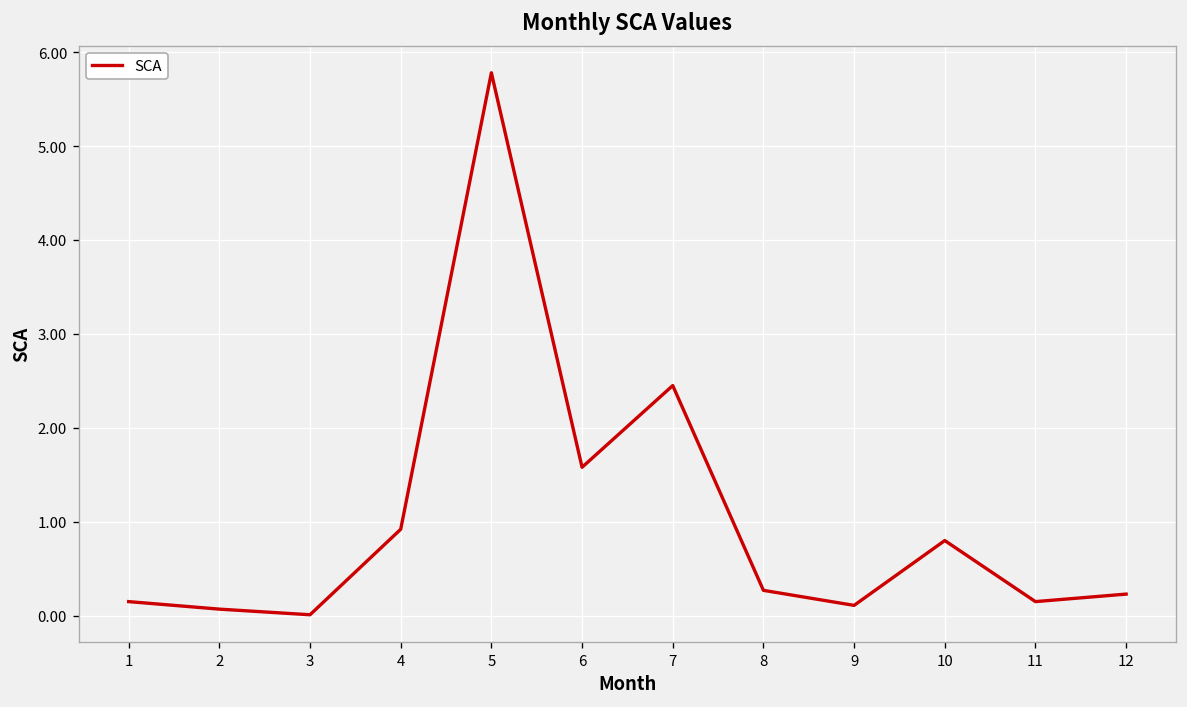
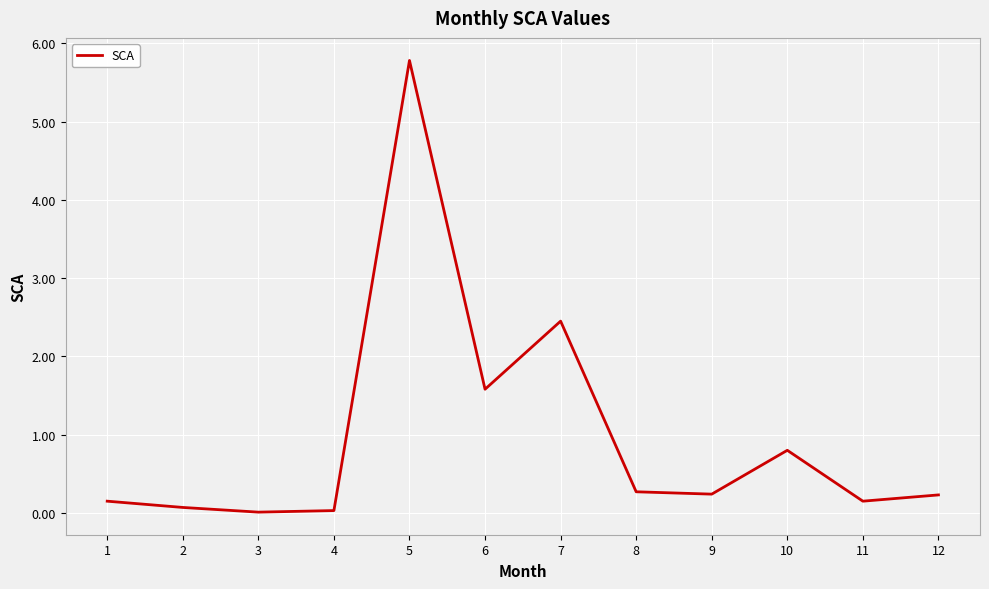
  {
    "1": 0.2,
    "2": 0.1,
    "3": 0.0,
-   "4": 0.9,
+   "4": 0.0,
    "5": 5.8,
    "6": 1.6,
    "7": 2.5,
    "8": 0.3,
-   "9": 0.1,
+   "9": 0.2,
    "10": 0.8,
    "11": 0.2,
    "12": 0.2
  }
